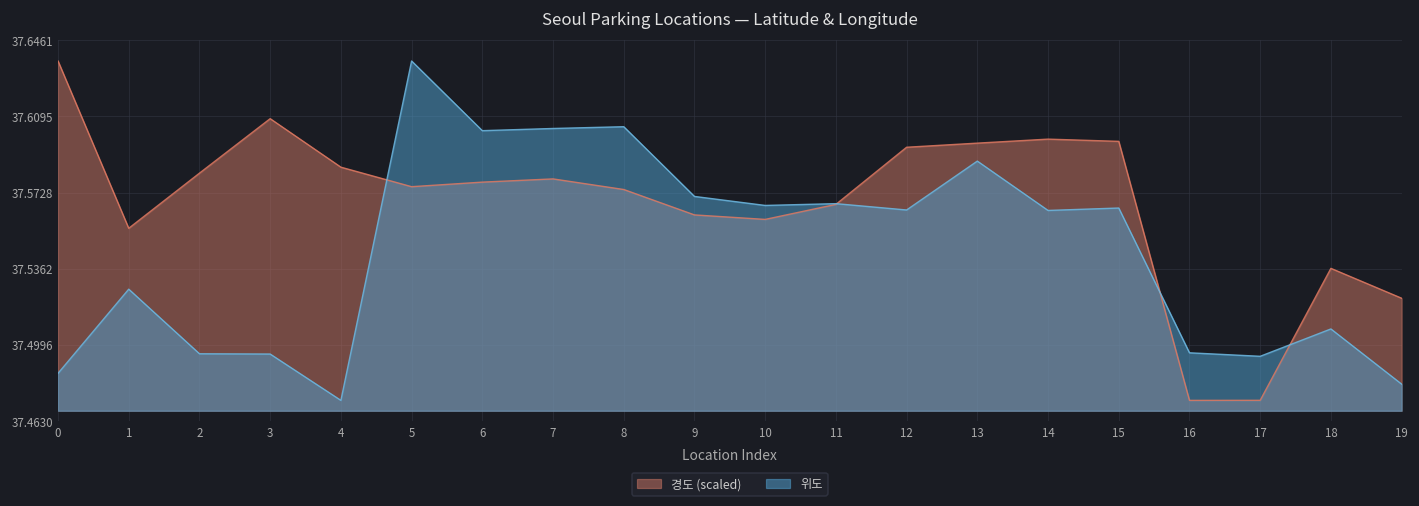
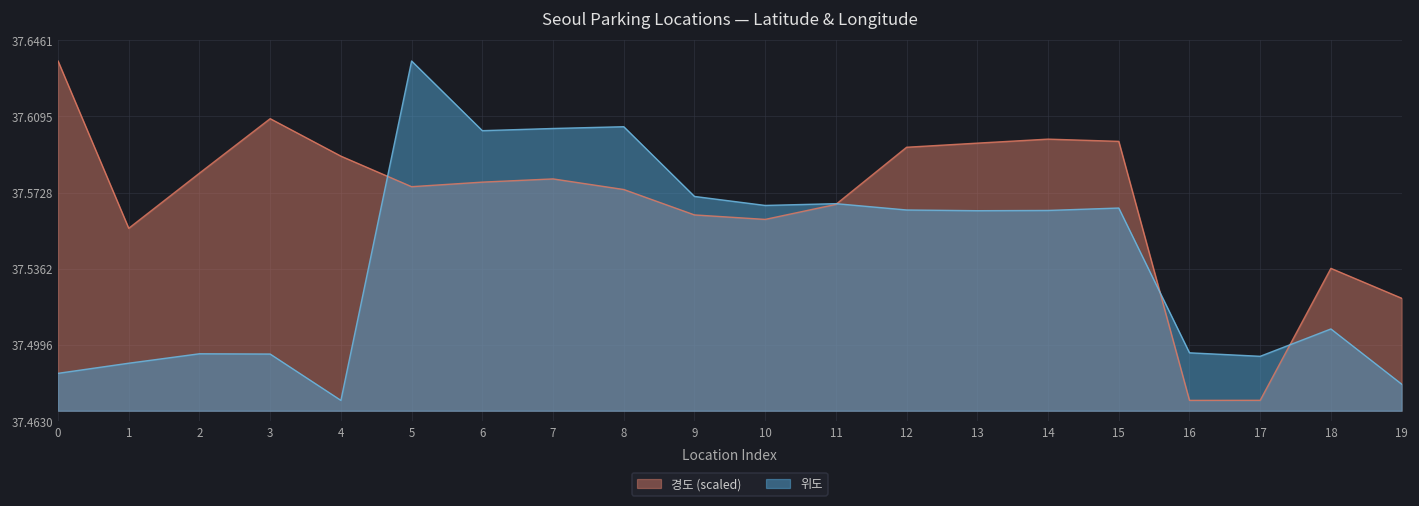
  {
    "경도 (scaled)": {
      "0": 37.636,
      "1": 37.556,
      "2": 37.582,
      "3": 37.608,
-     "4": 37.585,
+     "4": 37.590,
      "5": 37.576,
      "6": 37.578,
      "7": 37.579,
      "8": 37.574,
      "9": 37.562,
      "10": 37.560,
      "12": 37.595,
      "13": 37.597,
      "14": 37.599,
      "15": 37.597,
      "16": 37.473,
      "17": 37.473,
      "18": 37.536,
      "19": 37.522
    },
    "위도": {
      "0": 37.486,
-     "1": 37.526,
+     "1": 37.491,
      "2": 37.495,
      "3": 37.495,
      "4": 37.473,
      "5": 37.636,
      "6": 37.603,
      "7": 37.604,
      "8": 37.605,
      "9": 37.571,
      "10": 37.567,
      "12": 37.564,
-     "13": 37.588,
+     "13": 37.564,
      "14": 37.564,
      "15": 37.565,
      "16": 37.496,
      "17": 37.494,
      "18": 37.507,
      "19": 37.481
    }
  }
